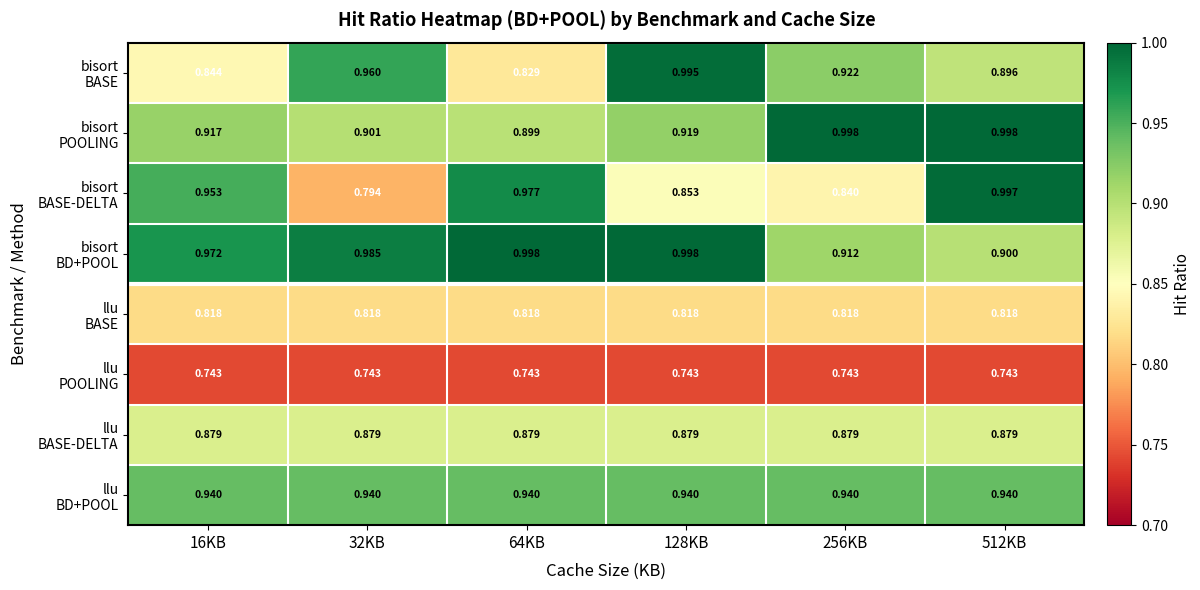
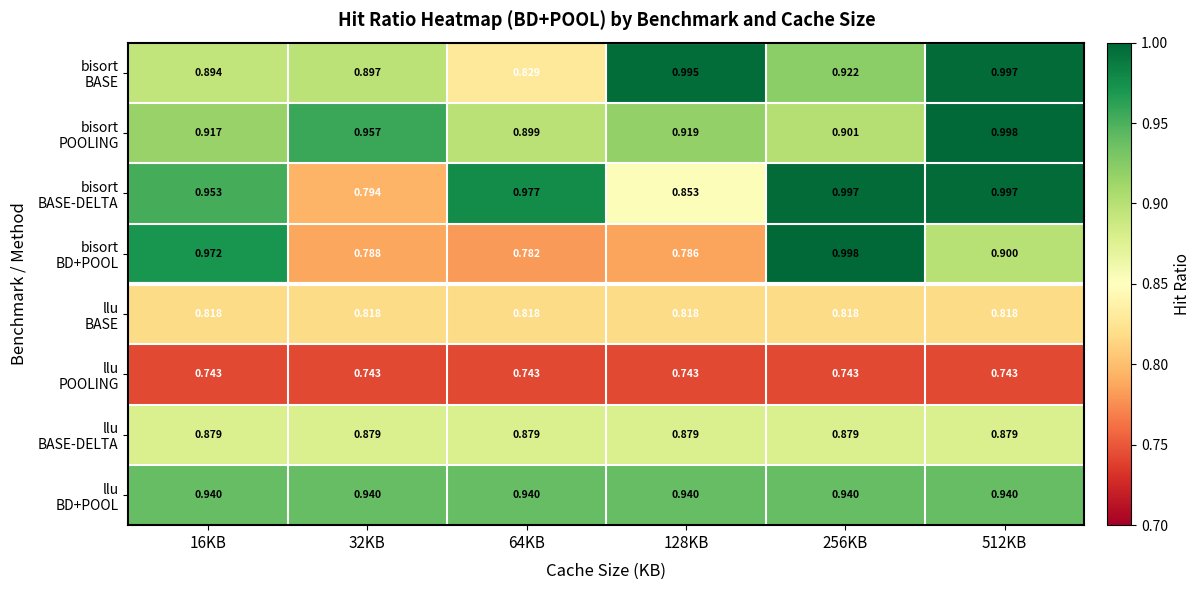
  {
    "bisort BASE": {
-     "16KB": 0.844,
-     "32KB": 0.960,
+     "16KB": 0.894,
+     "32KB": 0.897,
      "64KB": 0.829,
      "128KB": 0.995,
      "256KB": 0.922,
-     "512KB": 0.896
+     "512KB": 0.997
    },
    "bisort POOLING": {
      "16KB": 0.917,
-     "32KB": 0.901,
+     "32KB": 0.957,
      "64KB": 0.899,
      "128KB": 0.919,
-     "256KB": 0.998,
+     "256KB": 0.901,
      "512KB": 0.998
    },
    "bisort BASE-DELTA": {
      "16KB": 0.953,
      "32KB": 0.794,
      "64KB": 0.977,
      "128KB": 0.853,
-     "256KB": 0.840,
+     "256KB": 0.997,
      "512KB": 0.997
    },
    "bisort BD+POOL": {
      "16KB": 0.972,
-     "32KB": 0.985,
-     "64KB": 0.998,
-     "128KB": 0.998,
-     "256KB": 0.912,
+     "32KB": 0.788,
+     "64KB": 0.782,
+     "128KB": 0.786,
+     "256KB": 0.998,
      "512KB": 0.900
    },
    "llu BASE": {
      "16KB": 0.818,
      "32KB": 0.818,
      "64KB": 0.818,
      "128KB": 0.818,
      "256KB": 0.818,
      "512KB": 0.818
    },
    "llu POOLING": {
      "16KB": 0.743,
      "32KB": 0.743,
      "64KB": 0.743,
      "128KB": 0.743,
      "256KB": 0.743,
      "512KB": 0.743
    },
    "llu BASE-DELTA": {
      "16KB": 0.879,
      "32KB": 0.879,
      "64KB": 0.879,
      "128KB": 0.879,
      "256KB": 0.879,
      "512KB": 0.879
    },
    "llu BD+POOL": {
      "16KB": 0.940,
      "32KB": 0.940,
      "64KB": 0.940,
      "128KB": 0.940,
      "256KB": 0.940,
      "512KB": 0.940
    }
  }
